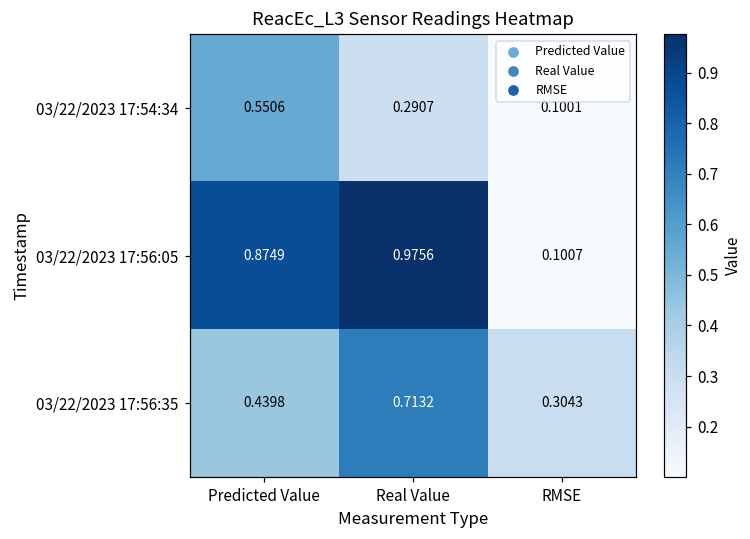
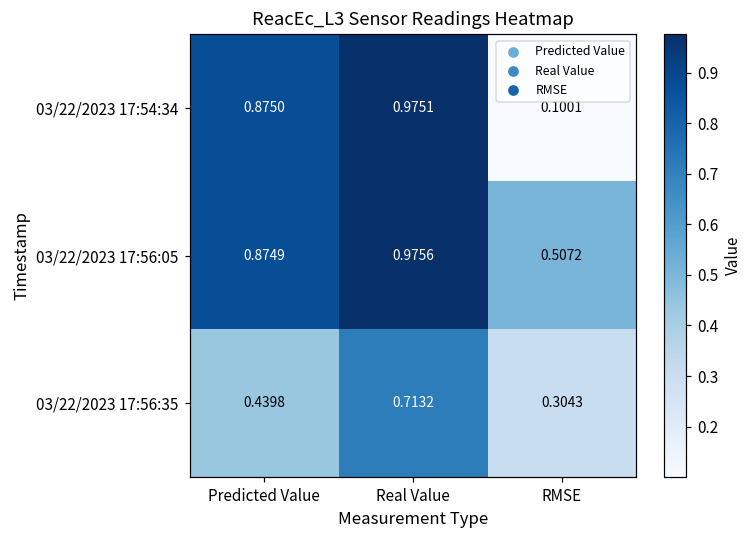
  {
    "03/22/2023 17:54:34": {
-     "Predicted Value": 0.5506,
-     "Real Value": 0.2907,
+     "Predicted Value": 0.8750,
+     "Real Value": 0.9751,
      "RMSE": 0.1001
    },
    "03/22/2023 17:56:05": {
      "Predicted Value": 0.8749,
      "Real Value": 0.9756,
-     "RMSE": 0.1007
+     "RMSE": 0.5072
    },
    "03/22/2023 17:56:35": {
      "Predicted Value": 0.4398,
      "Real Value": 0.7132,
      "RMSE": 0.3043
    }
  }
